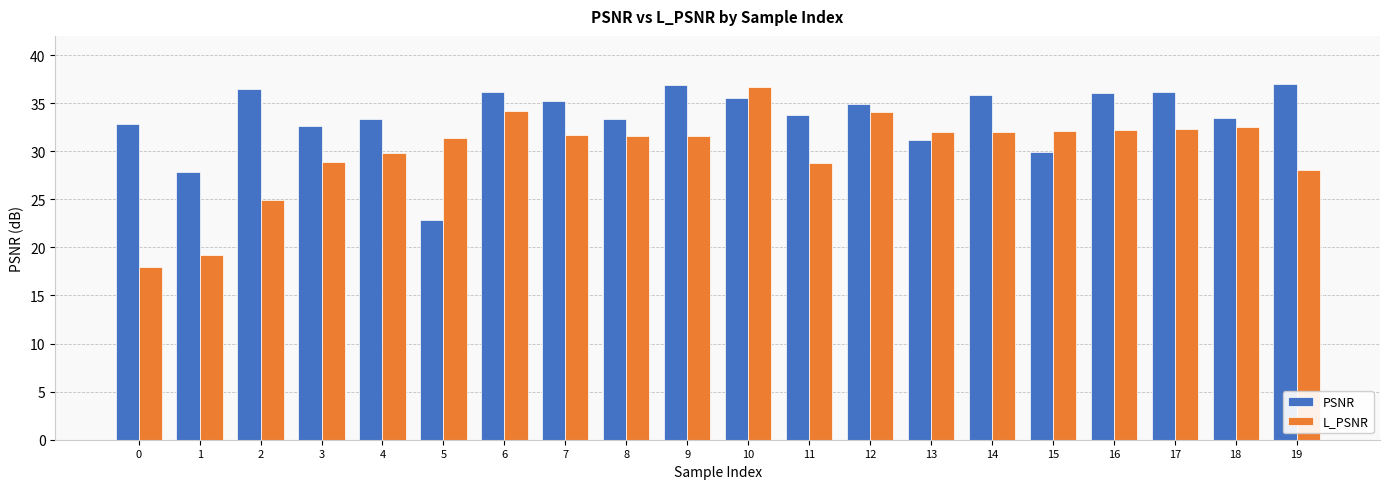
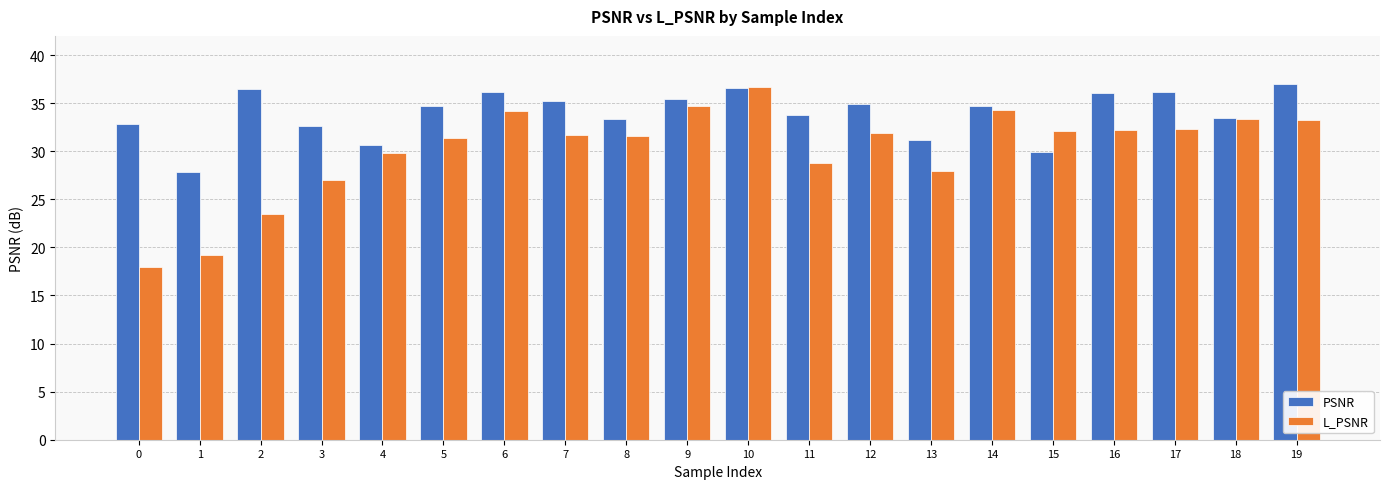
  {
    "PSNR": {
      "0": 33,
      "1": 28,
      "2": 36,
      "3": 33,
-     "4": 33,
-     "5": 23,
+     "4": 31,
+     "5": 35,
      "6": 36,
      "7": 35,
      "8": 33,
-     "9": 37,
-     "10": 36,
+     "9": 35,
+     "10": 37,
      "11": 34,
      "12": 35,
      "13": 31,
-     "14": 36,
+     "14": 35,
      "15": 30,
      "16": 36,
      "17": 36,
      "18": 33,
      "19": 37
    },
    "L_PSNR": {
      "0": 18,
      "1": 19,
-     "2": 25,
-     "3": 29,
+     "2": 23,
+     "3": 27,
      "4": 30,
      "5": 31,
      "6": 34,
      "7": 32,
      "8": 32,
-     "9": 32,
+     "9": 35,
      "10": 37,
      "11": 29,
-     "12": 34,
-     "13": 32,
-     "14": 32,
+     "12": 32,
+     "13": 28,
+     "14": 34,
      "15": 32,
      "16": 32,
      "17": 32,
-     "18": 32,
-     "19": 28
+     "18": 33,
+     "19": 33
    }
  }
